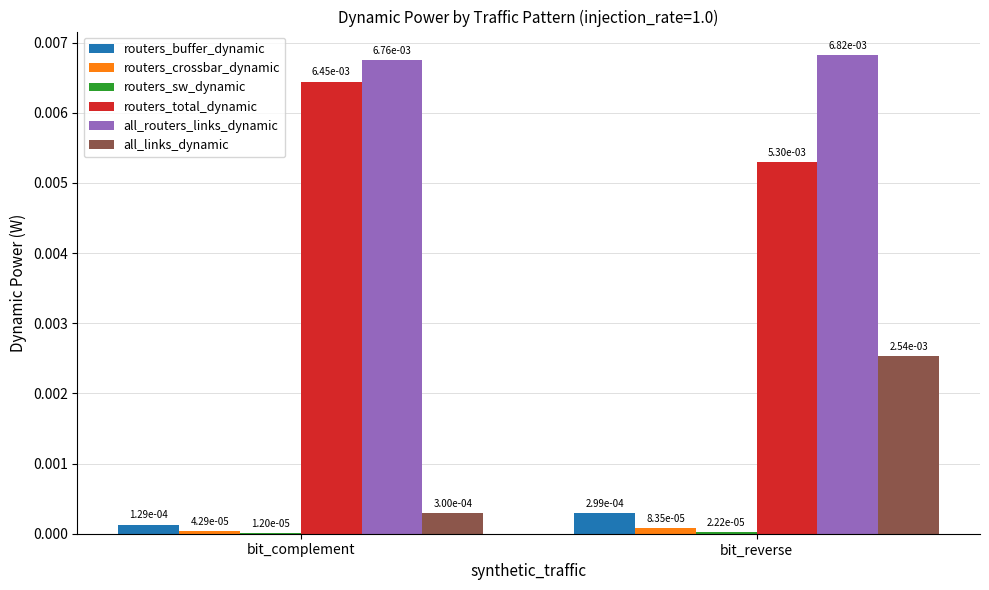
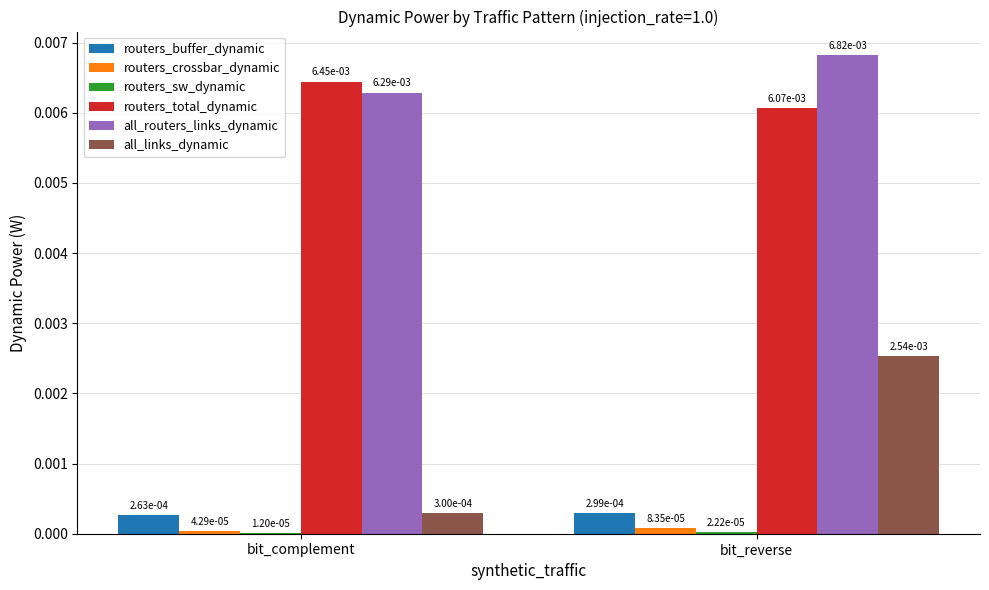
  {
    "routers_buffer_dynamic": {
-     "bit_complement": "1.29e-04",
+     "bit_complement": "2.63e-04",
      "bit_reverse": "2.99e-04"
    },
    "routers_crossbar_dynamic": {
      "bit_complement": "4.29e-05",
      "bit_reverse": "8.35e-05"
    },
    "routers_sw_dynamic": {
      "bit_complement": "1.20e-05",
      "bit_reverse": "2.22e-05"
    },
    "routers_total_dynamic": {
      "bit_complement": "6.45e-03",
-     "bit_reverse": "5.30e-03"
+     "bit_reverse": "6.07e-03"
    },
    "all_routers_links_dynamic": {
-     "bit_complement": "6.76e-03",
+     "bit_complement": "6.29e-03",
      "bit_reverse": "6.82e-03"
    },
    "all_links_dynamic": {
      "bit_complement": "3.00e-04",
      "bit_reverse": "2.54e-03"
    }
  }
